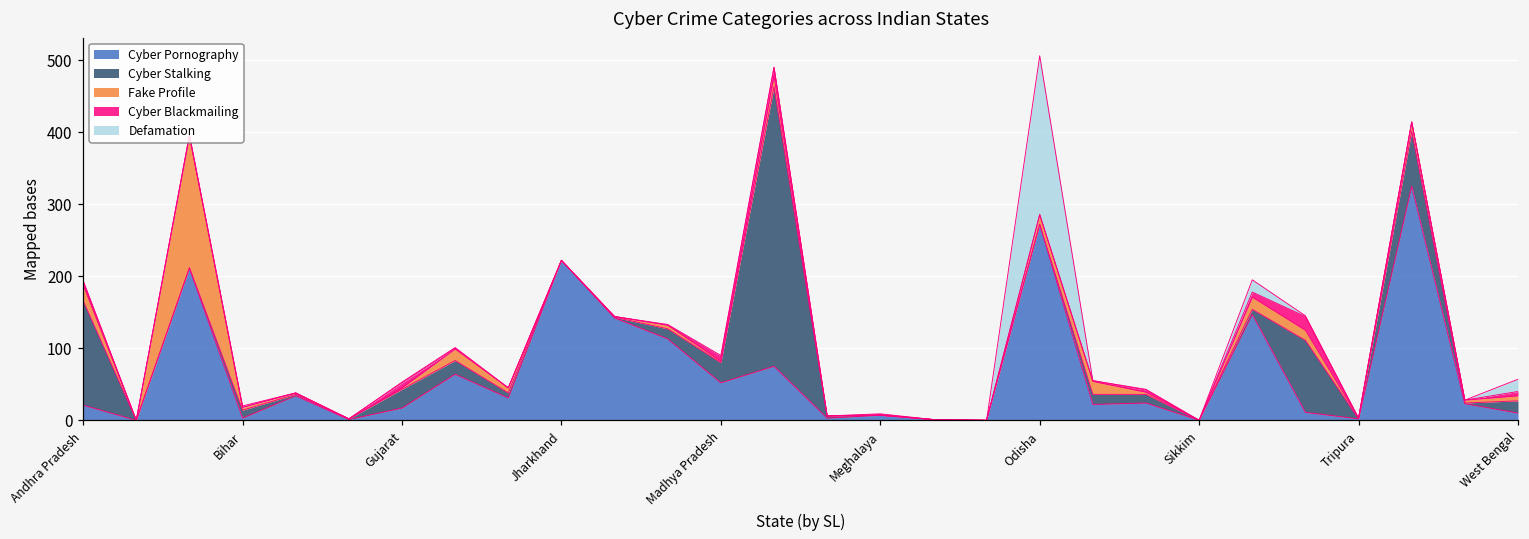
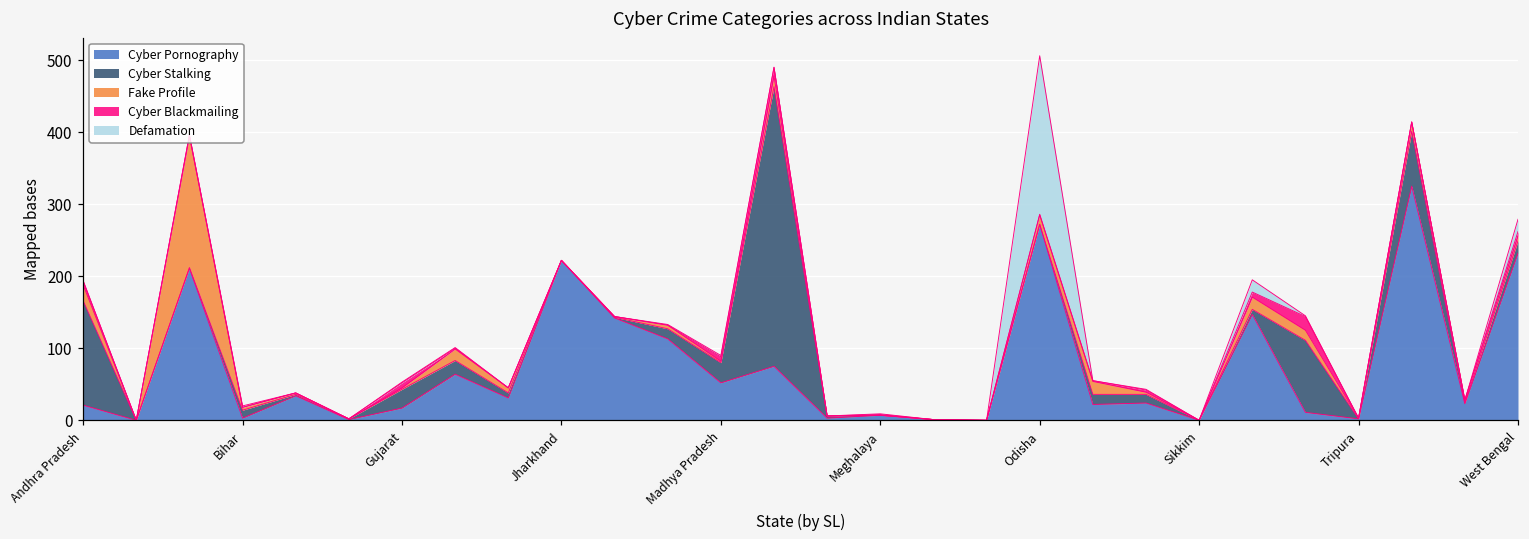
  {
    "Cyber Pornography": {
      "Andhra Pradesh": 20,
      "Bihar": 0,
      "Gujarat": 20,
      "Madhya Pradesh": 50,
-     "West Bengal": 10
+     "West Bengal": 230
    },
    "Cyber Stalking": {
      "Andhra Pradesh": 150,
      "Bihar": 10,
      "West Bengal": 20
    },
    "Fake Profile": {
      "Andhra Pradesh": 20,
      "West Bengal": 10
    },
    "Cyber Blackmailing": {
      "West Bengal": 10
    },
    "Defamation": {
      "Odisha": 220,
      "West Bengal": 20
    }
  }
